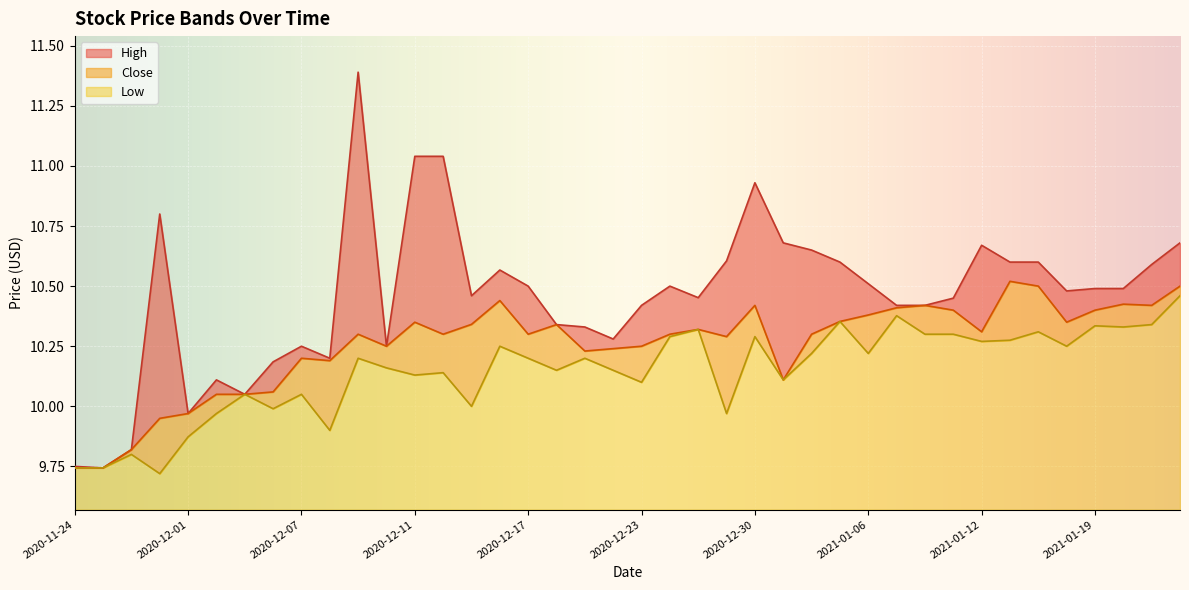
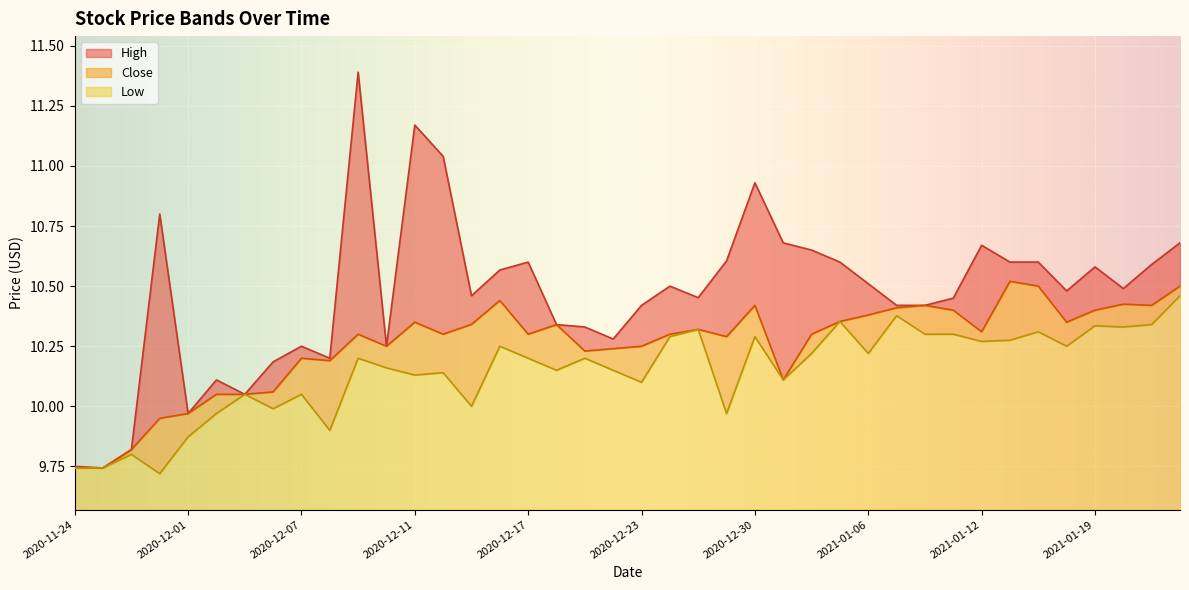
  {
    "High": {
      "2020-12-07": 10.25,
-     "2020-12-11": 11.04,
-     "2020-12-17": 10.5,
+     "2020-12-11": 11.17,
+     "2020-12-17": 10.6,
      "2020-12-23": 10.42,
      "2020-12-30": 10.93,
      "2021-01-06": 10.51,
      "2021-01-12": 10.67,
-     "2021-01-19": 10.49
+     "2021-01-19": 10.58
    }
  }
